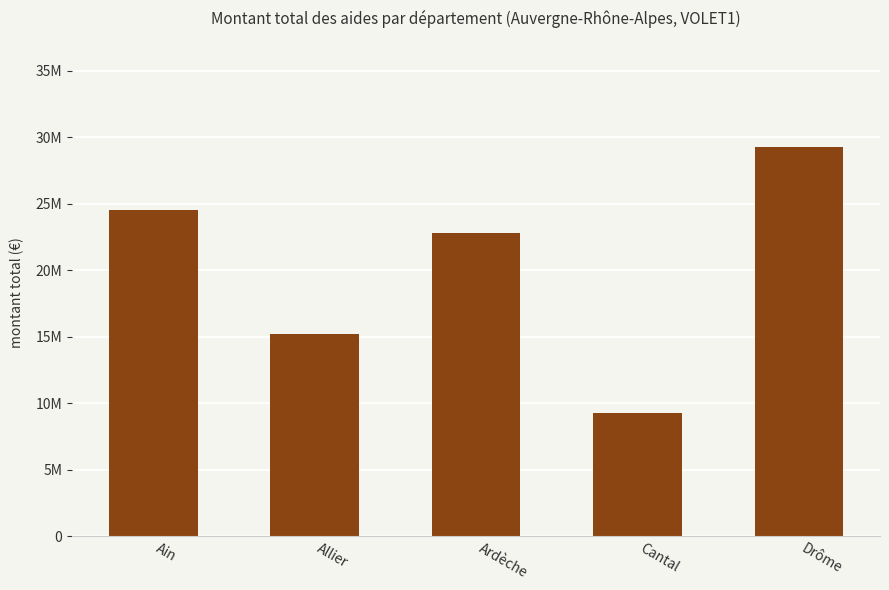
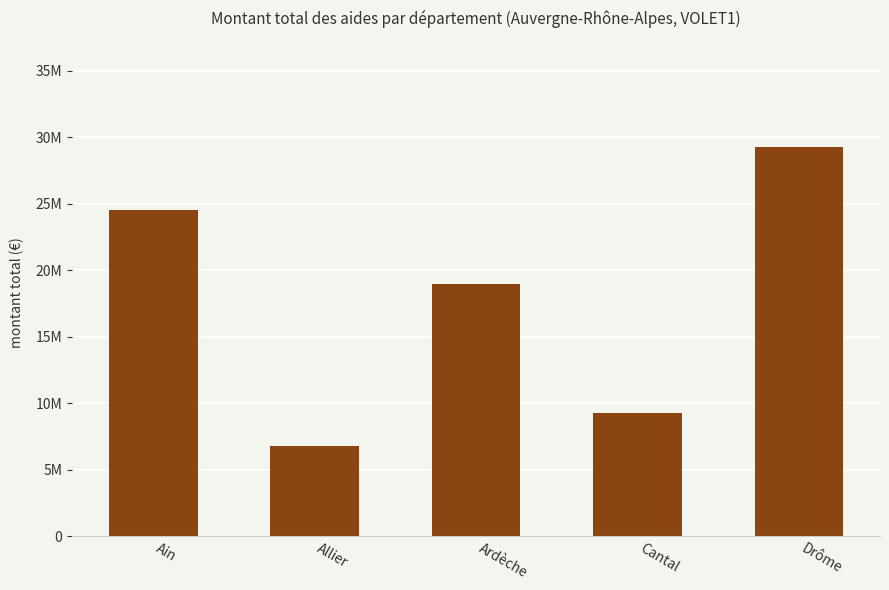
  {
    "Ain": 24500000,
-   "Allier": 15200000,
-   "Ardèche": 22800000,
+   "Allier": 6800000,
+   "Ardèche": 19000000,
    "Cantal": 9300000,
    "Drôme": 29300000
  }
